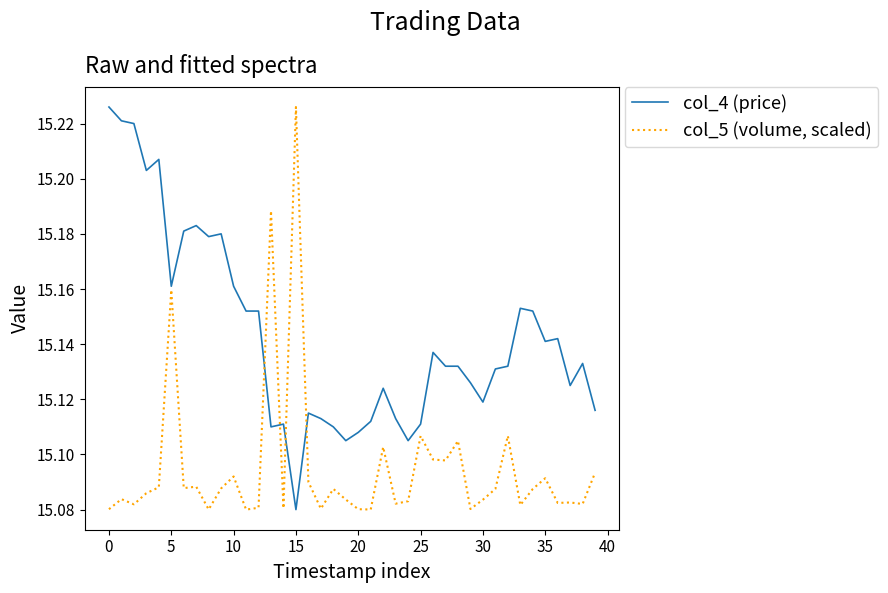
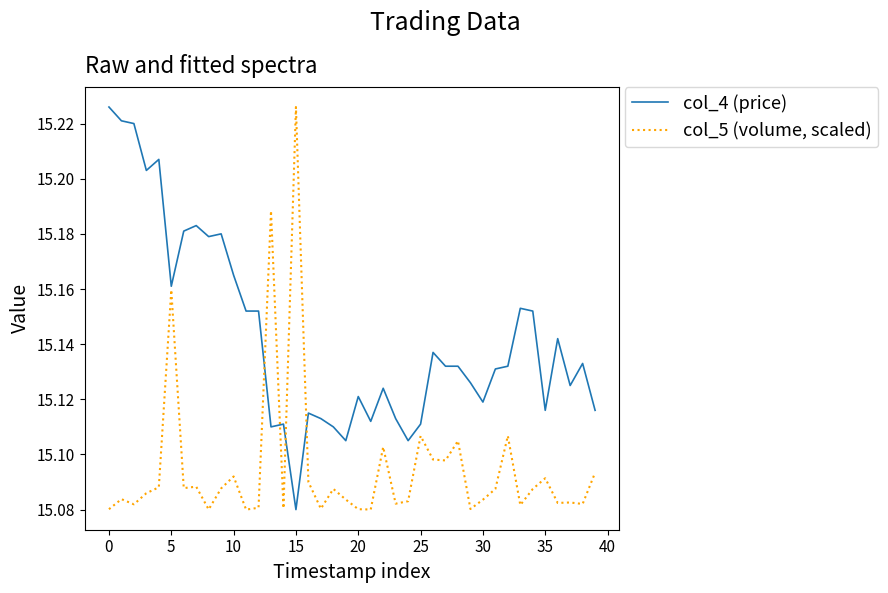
  {
    "col_4 (price)": {
      "0": 15.226,
      "5": 15.161,
-     "10": 15.161,
+     "10": 15.165,
      "15": 15.080,
-     "20": 15.108,
+     "20": 15.121,
      "25": 15.111,
      "30": 15.119,
-     "35": 15.141
+     "35": 15.116
    },
    "col_5 (volume, scaled)": {
      "0": 15.080,
      "5": 15.160,
      "10": 15.092,
      "15": 15.226,
      "20": 15.080,
      "25": 15.107,
      "30": 15.084,
      "35": 15.091
    }
  }
